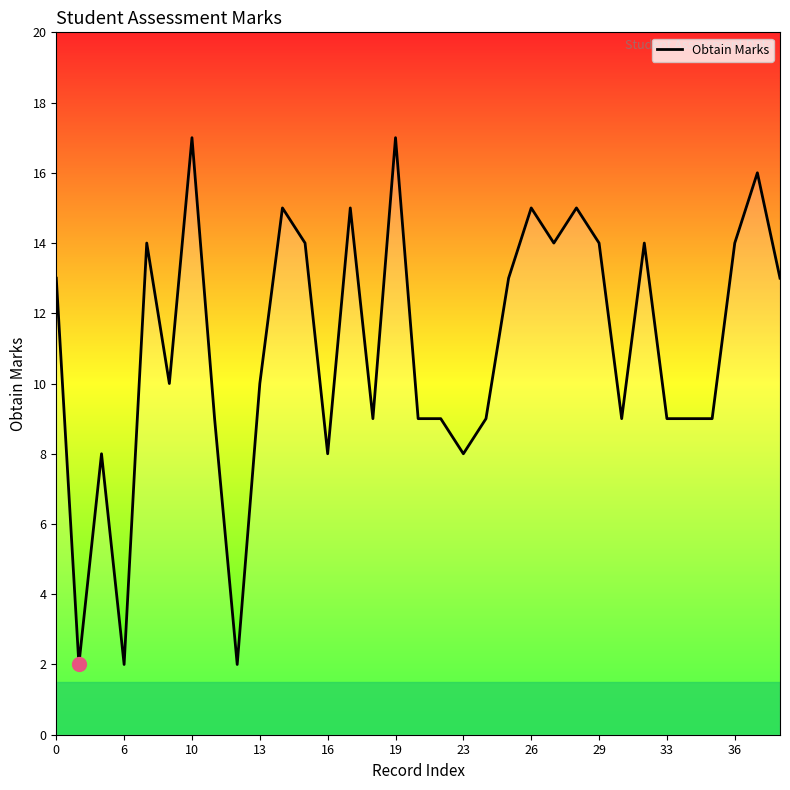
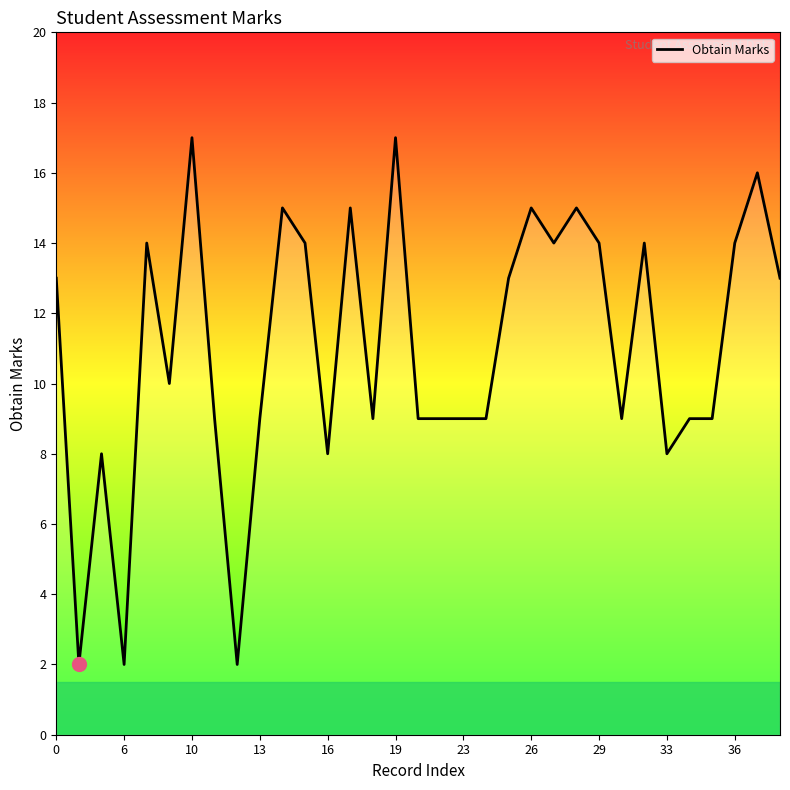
  {
    "Obtain Marks": {
      "0": 13,
      "6": 2,
      "10": 17,
-     "13": 10,
+     "13": 9,
      "16": 8,
      "19": 17,
-     "23": 8,
+     "23": 9,
      "26": 15,
      "29": 14,
-     "33": 9,
+     "33": 8,
      "36": 14
    }
  }
